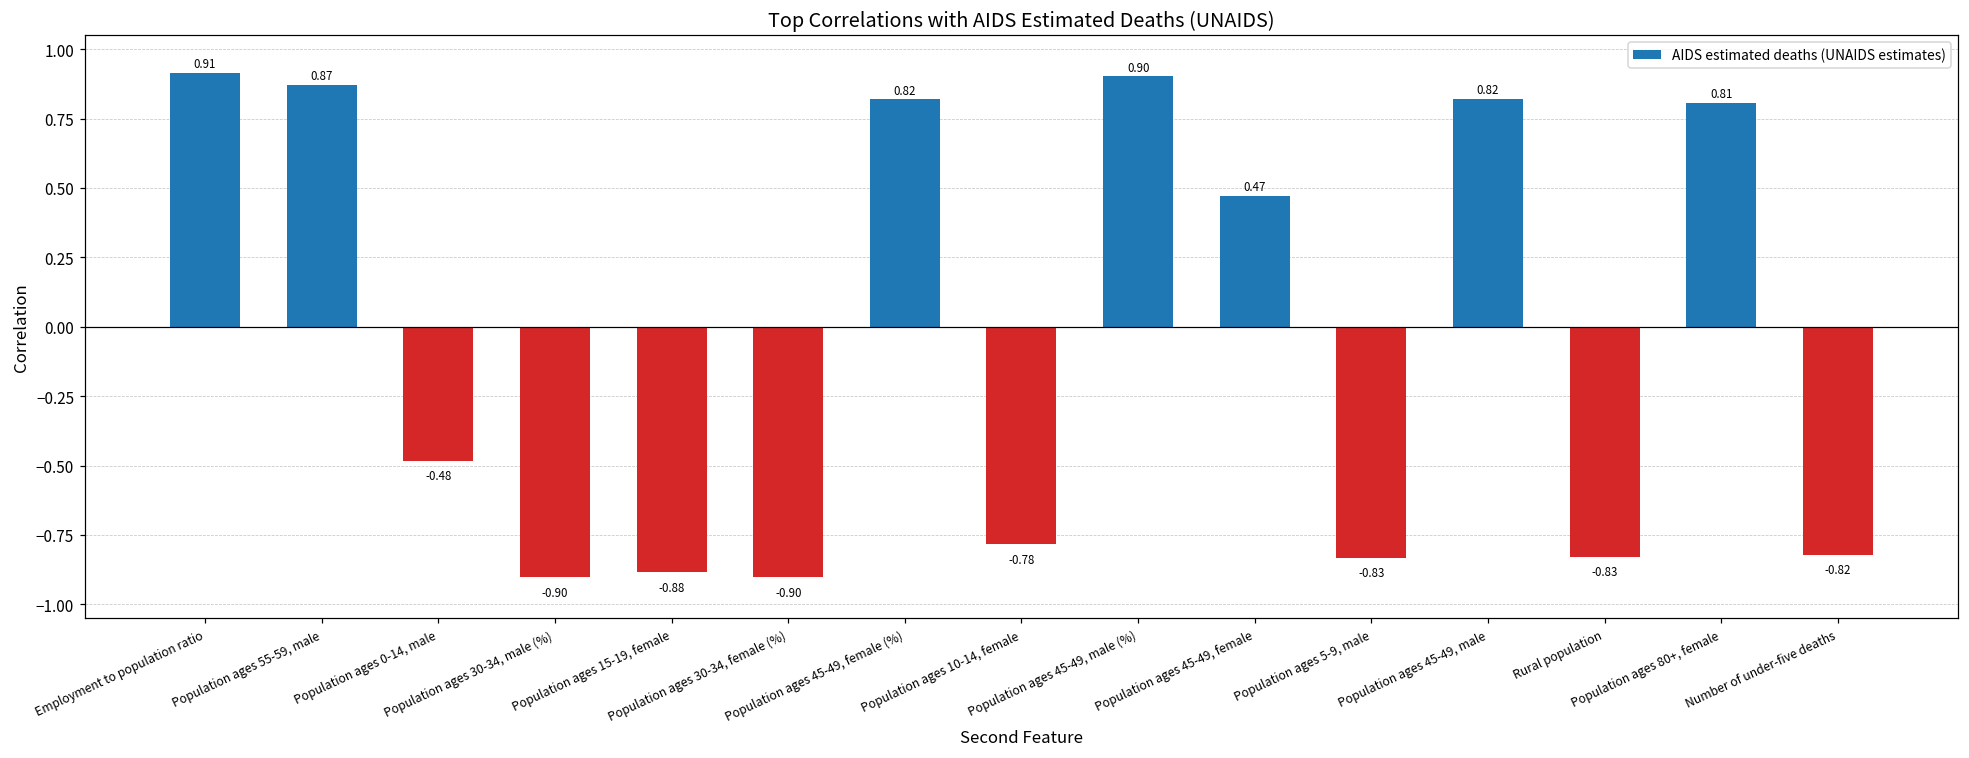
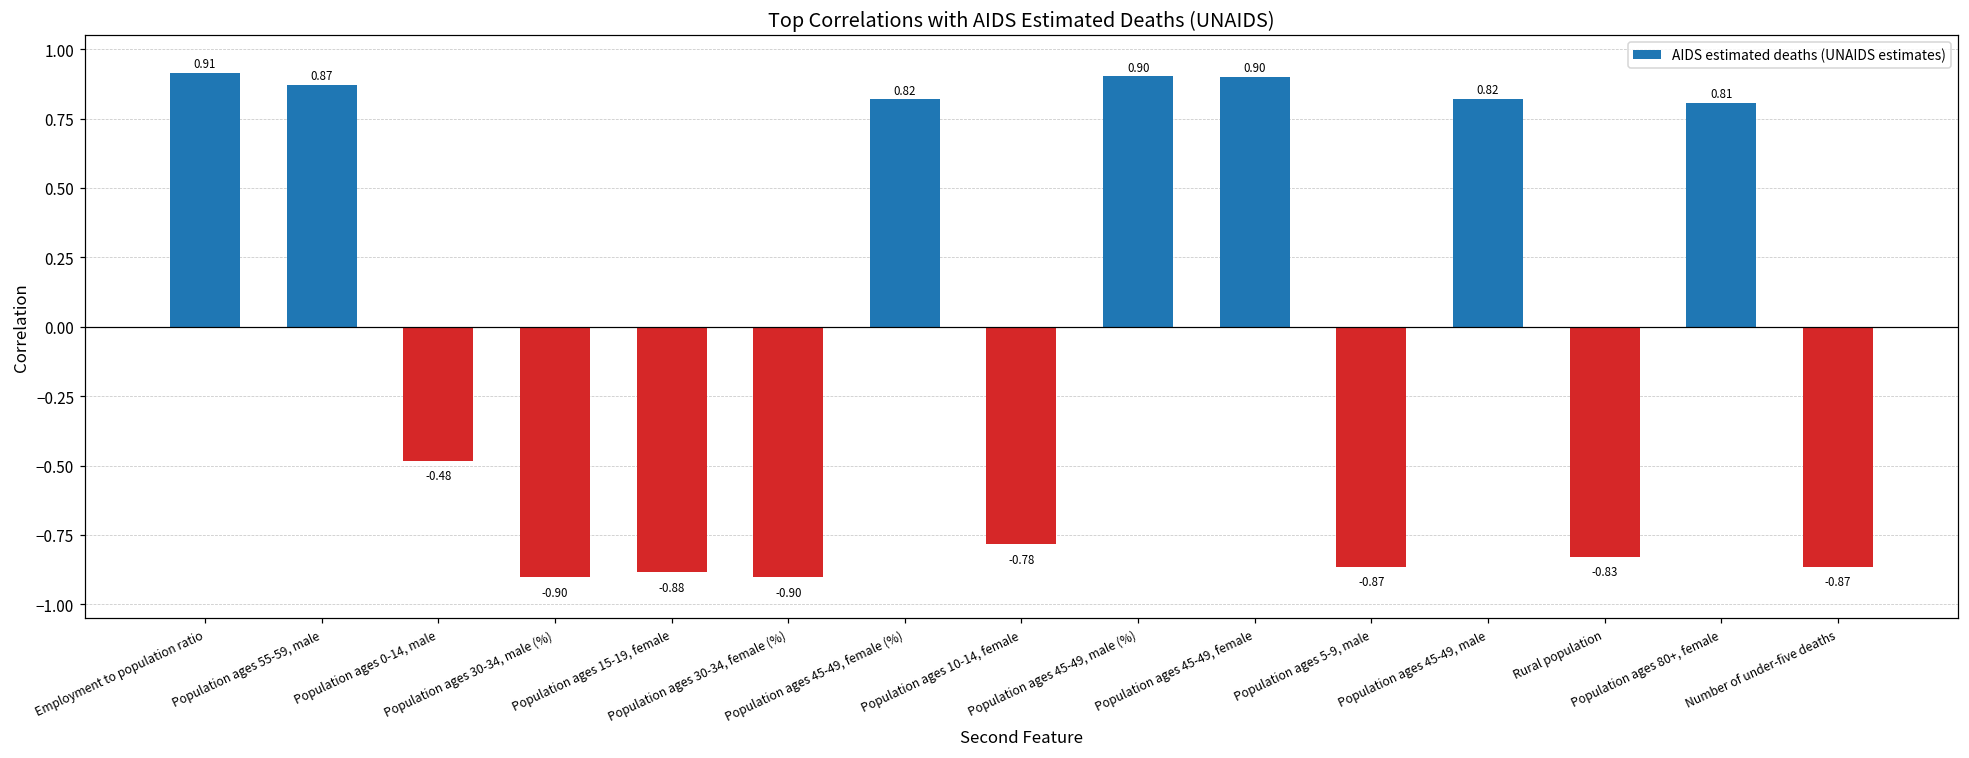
  {
    "Employment to population ratio": 0.91,
    "Population ages 55-59, male": 0.87,
    "Population ages 0-14, male": -0.48,
    "Population ages 30-34, male (%)": -0.90,
    "Population ages 15-19, female": -0.88,
    "Population ages 30-34, female (%)": -0.90,
    "Population ages 45-49, female (%)": 0.82,
    "Population ages 10-14, female": -0.78,
    "Population ages 45-49, male (%)": 0.90,
-   "Population ages 45-49, female": 0.47,
-   "Population ages 5-9, male": -0.83,
+   "Population ages 45-49, female": 0.90,
+   "Population ages 5-9, male": -0.87,
    "Population ages 45-49, male": 0.82,
    "Rural population": -0.83,
    "Population ages 80+, female": 0.81,
-   "Number of under-five deaths": -0.82
+   "Number of under-five deaths": -0.87
  }
